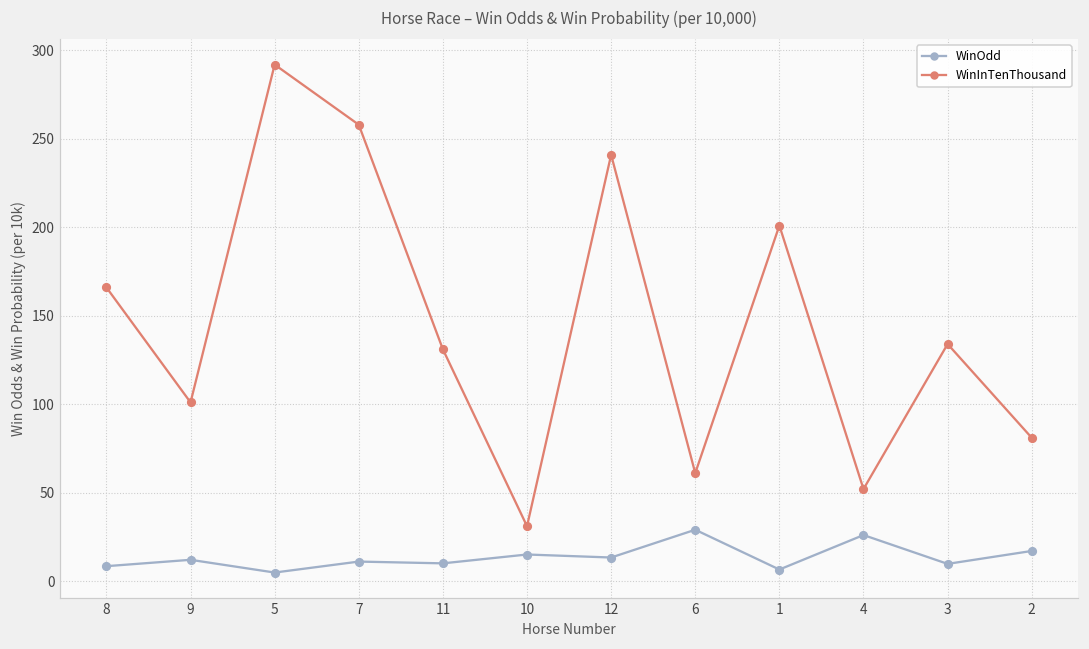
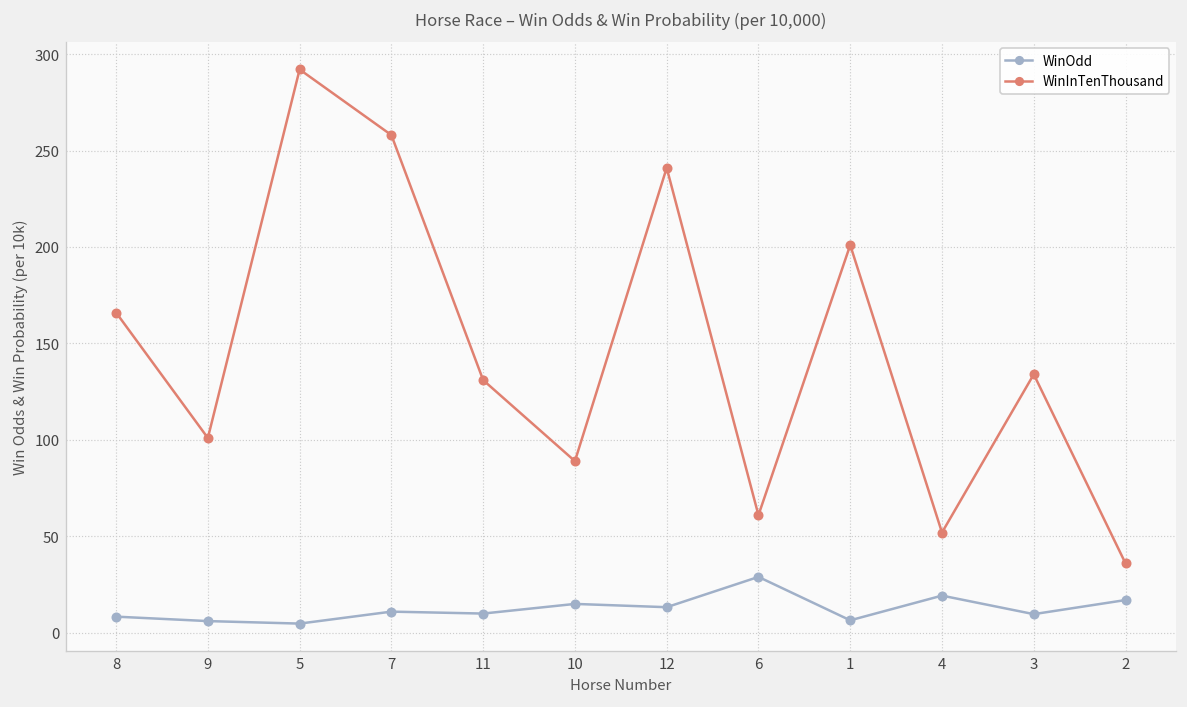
  {
    "WinOdd": {
      "8": 8,
-     "9": 12,
+     "9": 6,
      "5": 5,
      "7": 11,
      "11": 10,
      "10": 15,
      "12": 13,
      "6": 29,
      "1": 7,
-     "4": 26,
+     "4": 19,
      "3": 10,
      "2": 17
    },
    "WinInTenThousand": {
      "8": 166,
      "9": 101,
      "5": 292,
      "7": 258,
      "11": 131,
-     "10": 31,
+     "10": 89,
      "12": 241,
      "6": 61,
      "1": 201,
      "4": 52,
      "3": 134,
-     "2": 81
+     "2": 36
    }
  }
